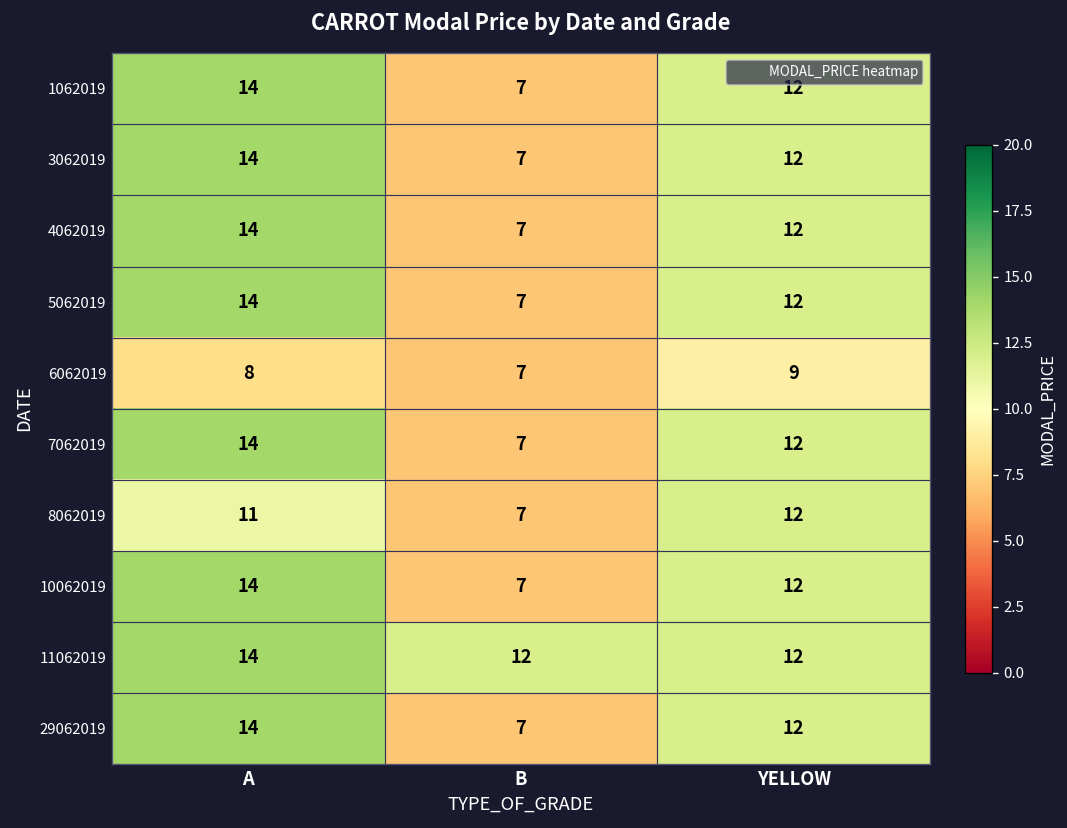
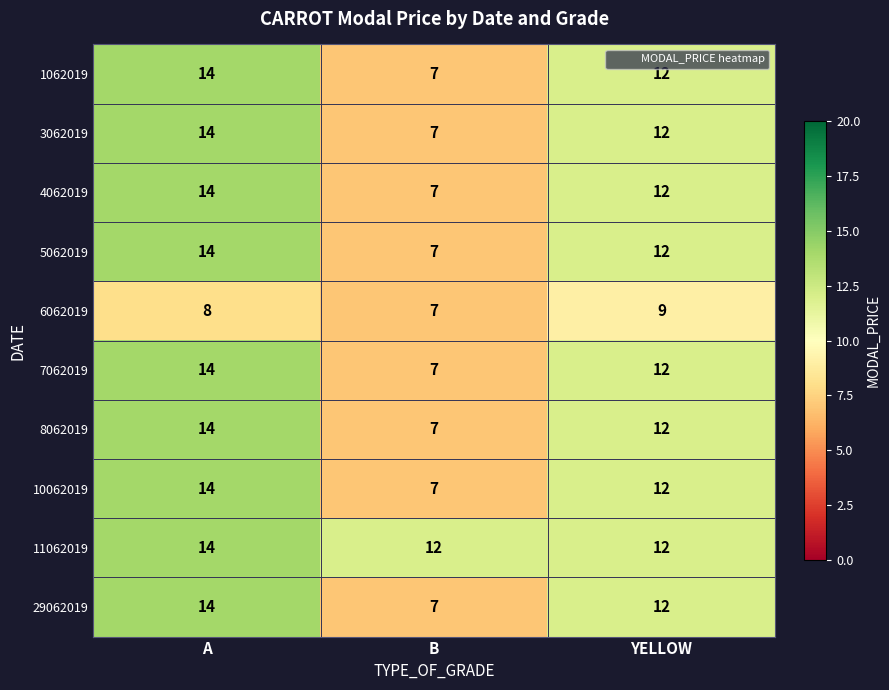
  {
    "1062019": {
      "A": 14,
      "B": 7
    },
    "3062019": {
      "A": 14,
      "B": 7,
      "YELLOW": 12
    },
    "4062019": {
      "A": 14,
      "B": 7,
      "YELLOW": 12
    },
    "5062019": {
      "A": 14,
      "B": 7,
      "YELLOW": 12
    },
    "6062019": {
      "A": 8,
      "B": 7,
      "YELLOW": 9
    },
    "7062019": {
      "A": 14,
      "B": 7,
      "YELLOW": 12
    },
    "8062019": {
-     "A": 11,
+     "A": 14,
      "B": 7,
      "YELLOW": 12
    },
    "10062019": {
      "A": 14,
      "B": 7,
      "YELLOW": 12
    },
    "11062019": {
      "A": 14,
      "B": 12,
      "YELLOW": 12
    },
    "29062019": {
      "A": 14,
      "B": 7,
      "YELLOW": 12
    }
  }
